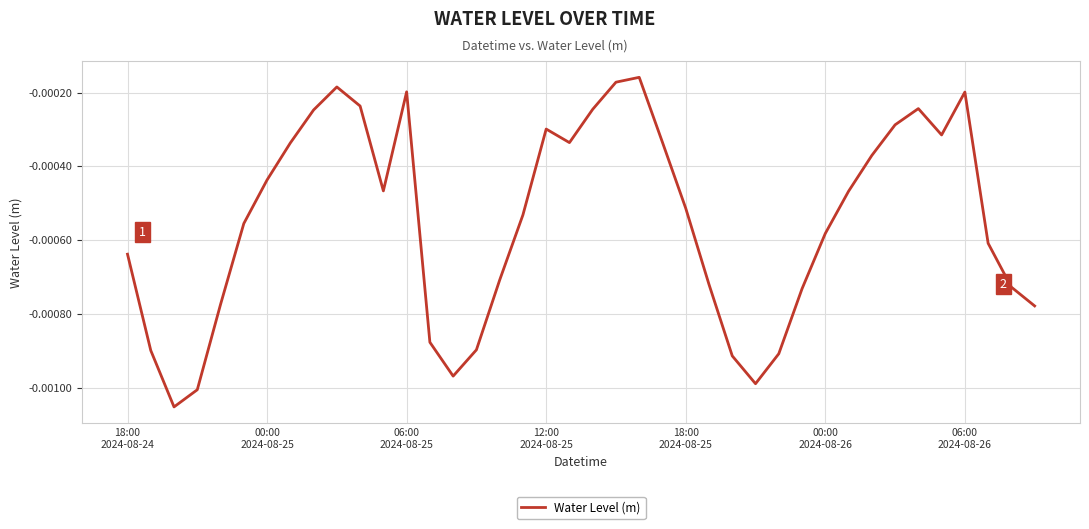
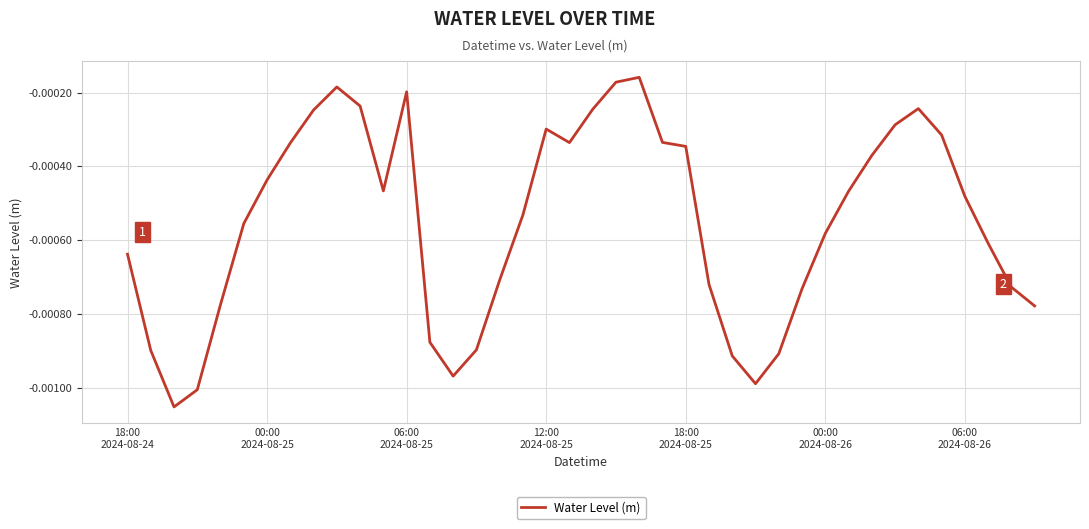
  {
    "00:00 2024-08-25": -0.00044,
    "06:00 2024-08-25": -0.00020,
    "12:00 2024-08-25": -0.00030,
-   "18:00 2024-08-25": -0.00051,
+   "18:00 2024-08-25": -0.00035,
    "00:00 2024-08-26": -0.00058,
-   "06:00 2024-08-26": -0.00020
+   "06:00 2024-08-26": -0.00048
  }
